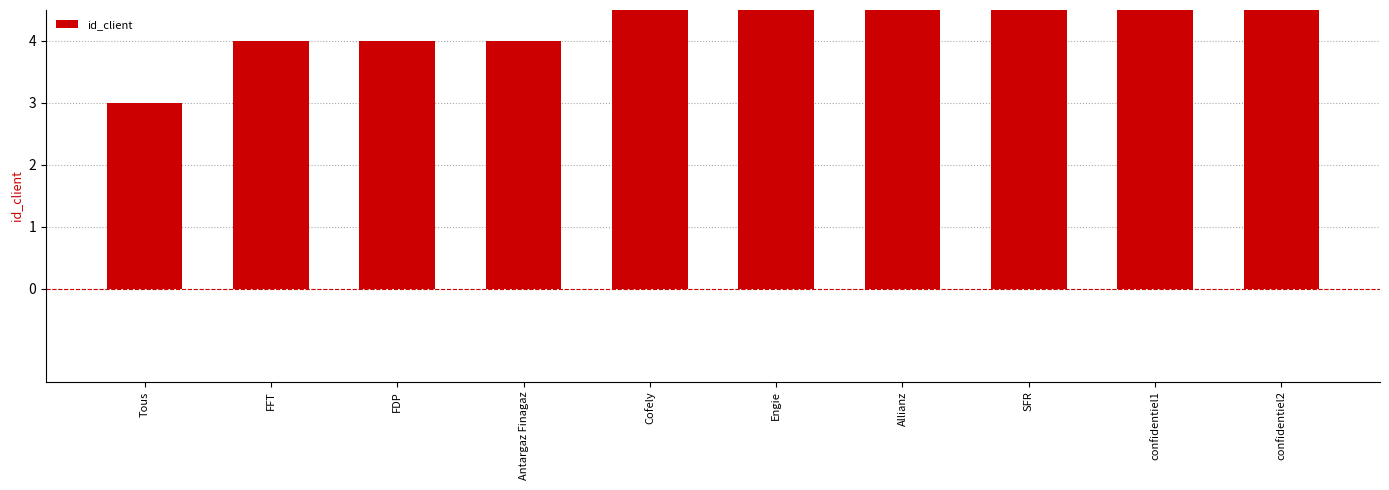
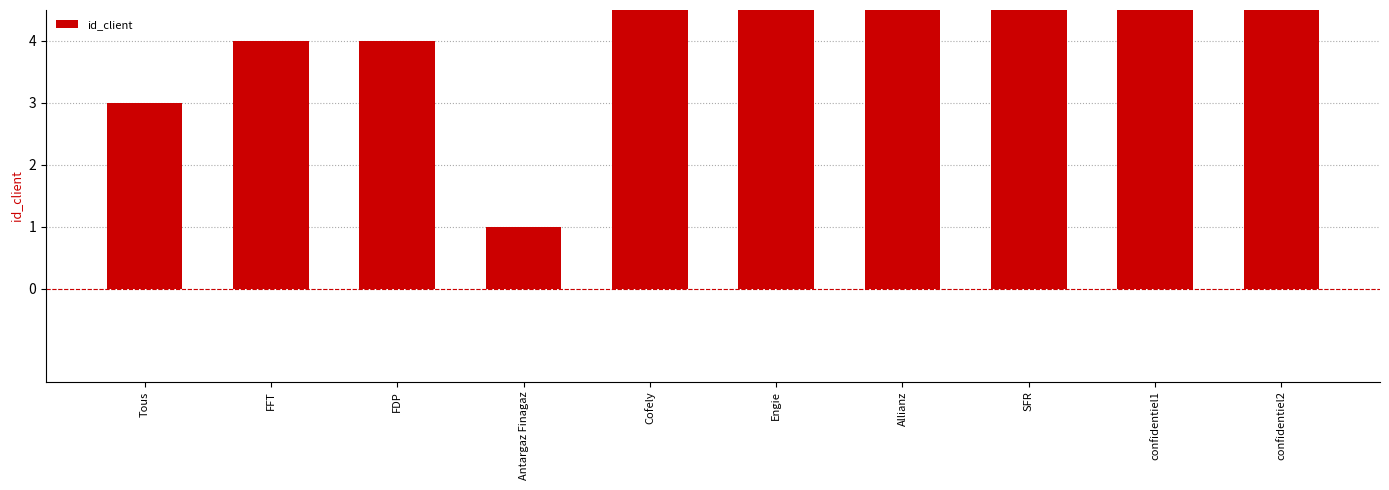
  {
    "Tous": 3,
    "FFT": 4,
    "FDP": 4,
-   "Antargaz Finagaz": 4
+   "Antargaz Finagaz": 1
  }
